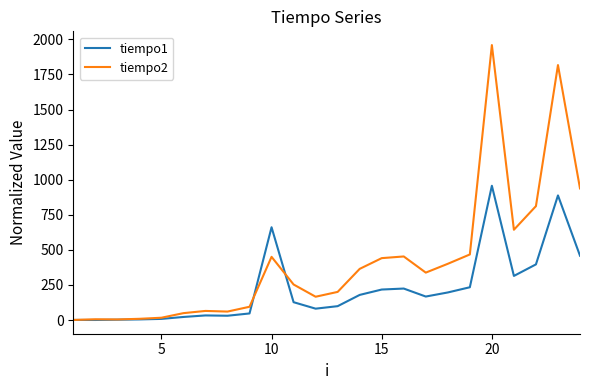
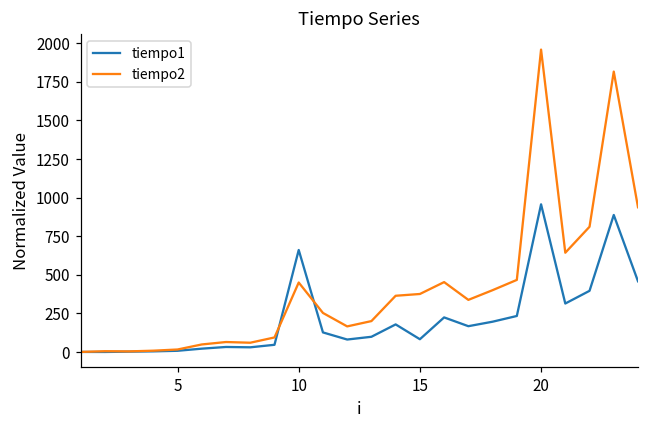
  {
    "tiempo1": {
      "10": 660,
-     "15": 220,
+     "15": 80,
      "20": 960
    },
    "tiempo2": {
      "10": 450,
-     "15": 440,
+     "15": 380,
      "20": 1960
    }
  }
